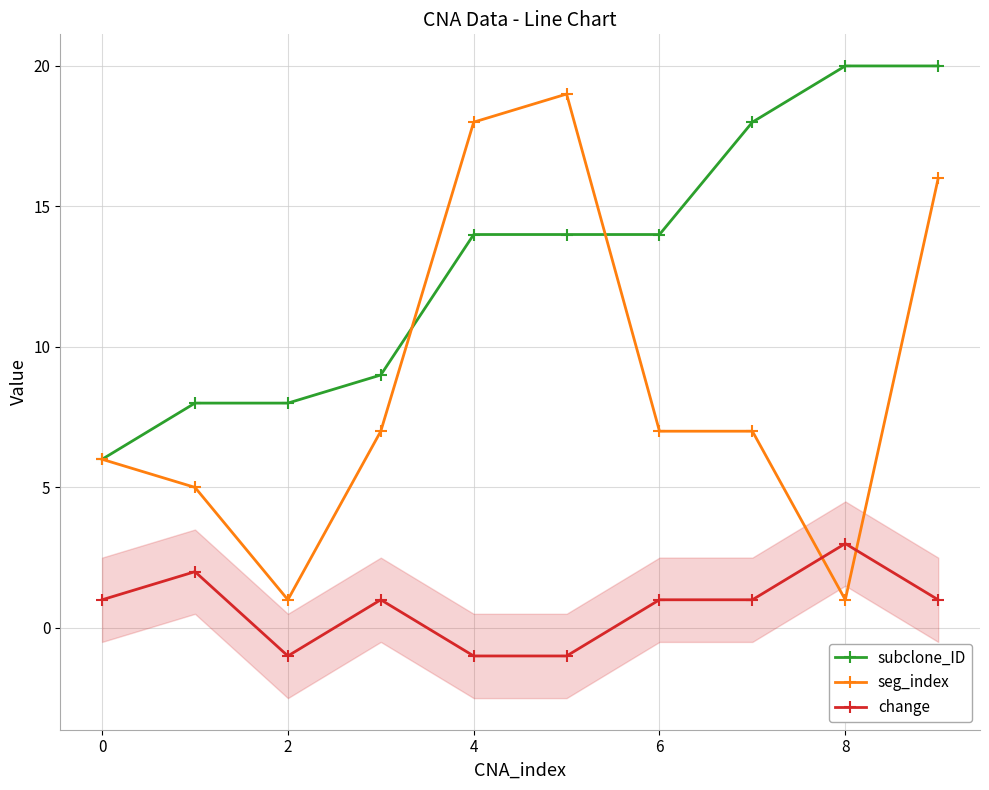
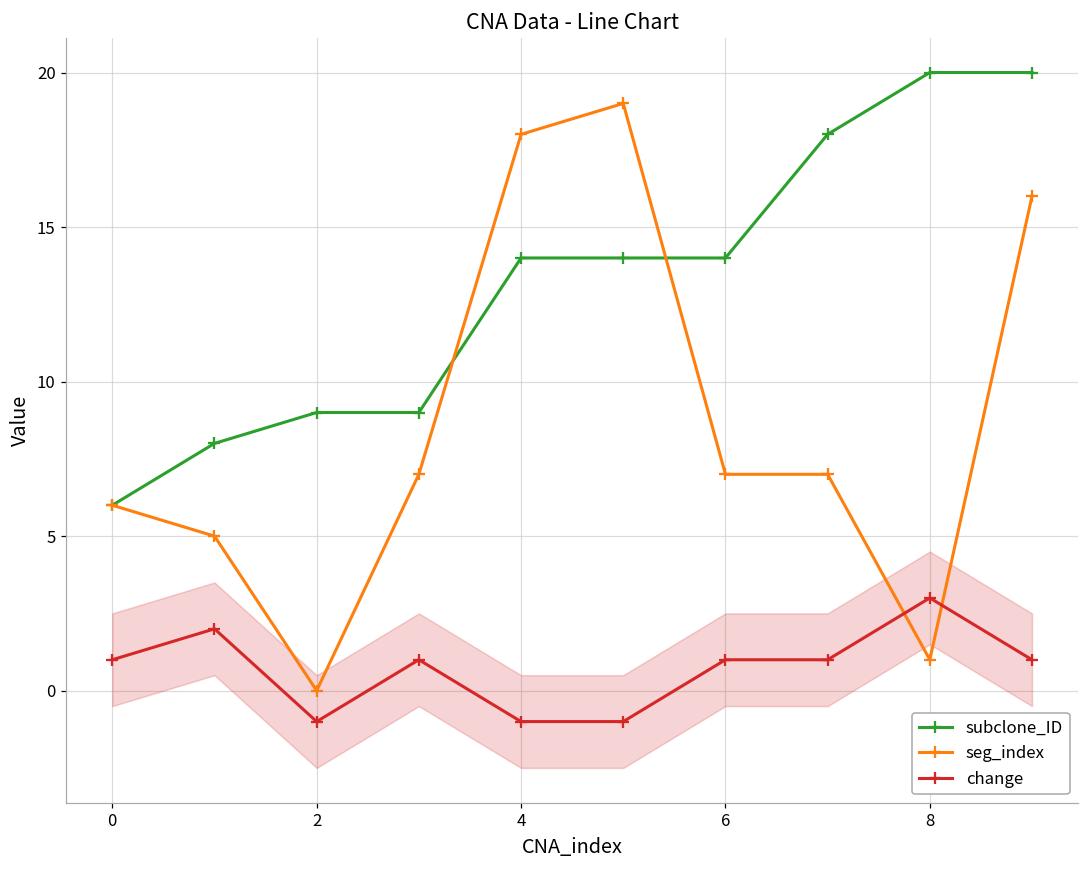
  {
    "subclone_ID": {
-     "2": 8,
+     "2": 9,
      "4": 14,
      "6": 14,
      "8": 20
    },
    "seg_index": {
-     "2": 1,
+     "2": 0,
      "4": 18,
      "6": 7,
      "8": 1
    }
  }
